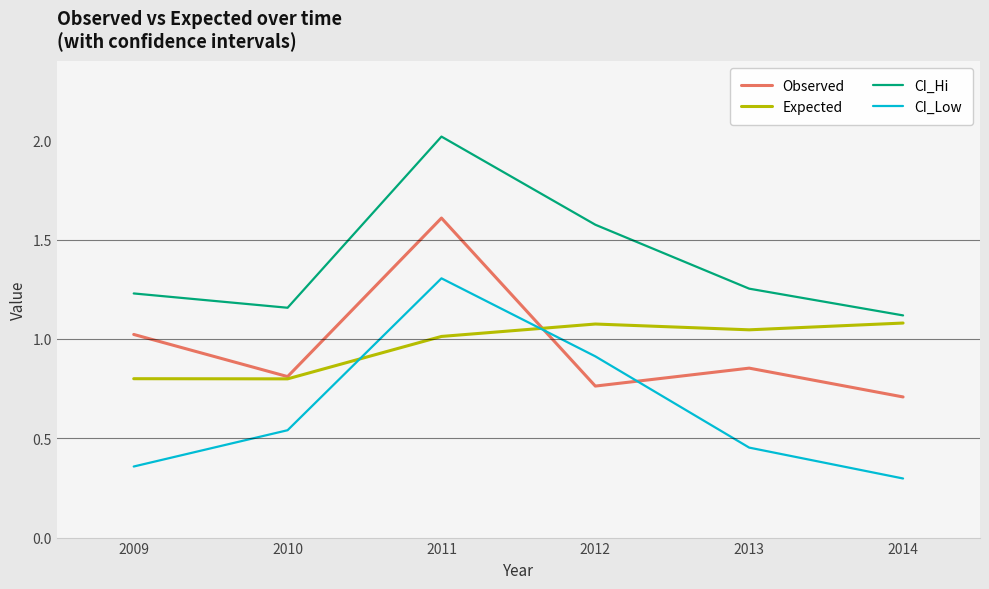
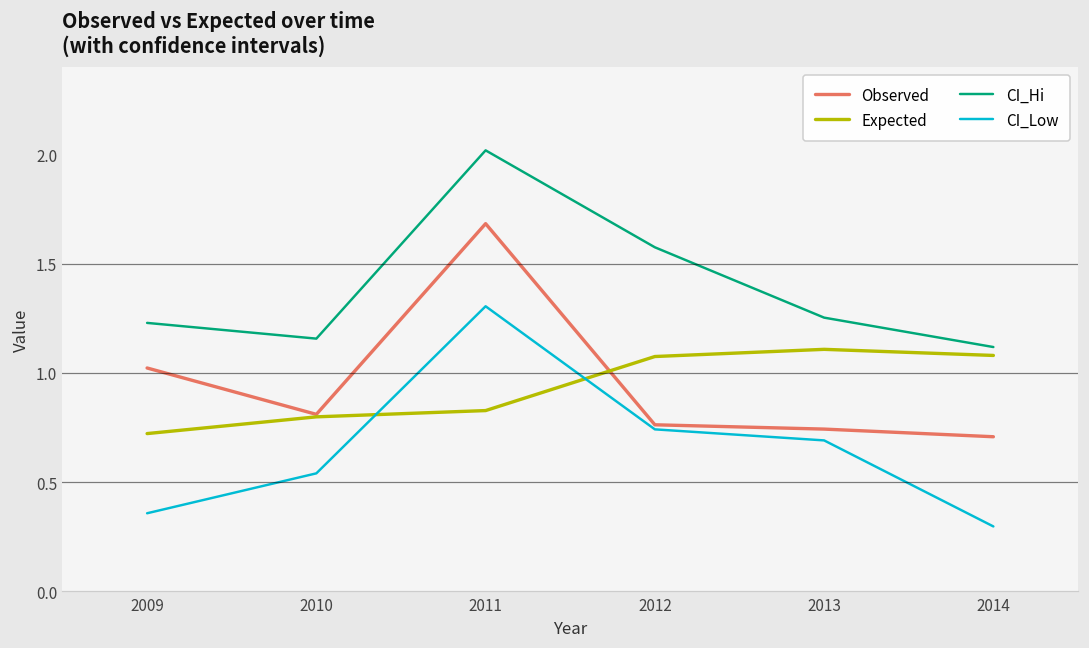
  {
    "Observed": {
      "2009": 1.02,
-     "2011": 1.61,
+     "2011": 1.68,
      "2012": 0.76,
-     "2013": 0.85,
+     "2013": 0.74,
      "2014": 0.71
    },
    "Expected": {
-     "2009": 0.80,
-     "2011": 1.01,
+     "2009": 0.72,
+     "2011": 0.83,
      "2012": 1.08,
-     "2013": 1.05,
+     "2013": 1.11,
      "2014": 1.08
    },
    "CI_Hi": {
      "2009": 1.23,
      "2010": 1.16,
      "2011": 2.02,
      "2012": 1.58,
      "2013": 1.25,
      "2014": 1.12
    },
    "CI_Low": {
      "2009": 0.36,
      "2010": 0.54,
      "2011": 1.31,
-     "2012": 0.91,
-     "2013": 0.45,
+     "2012": 0.74,
+     "2013": 0.69,
      "2014": 0.30
    }
  }
